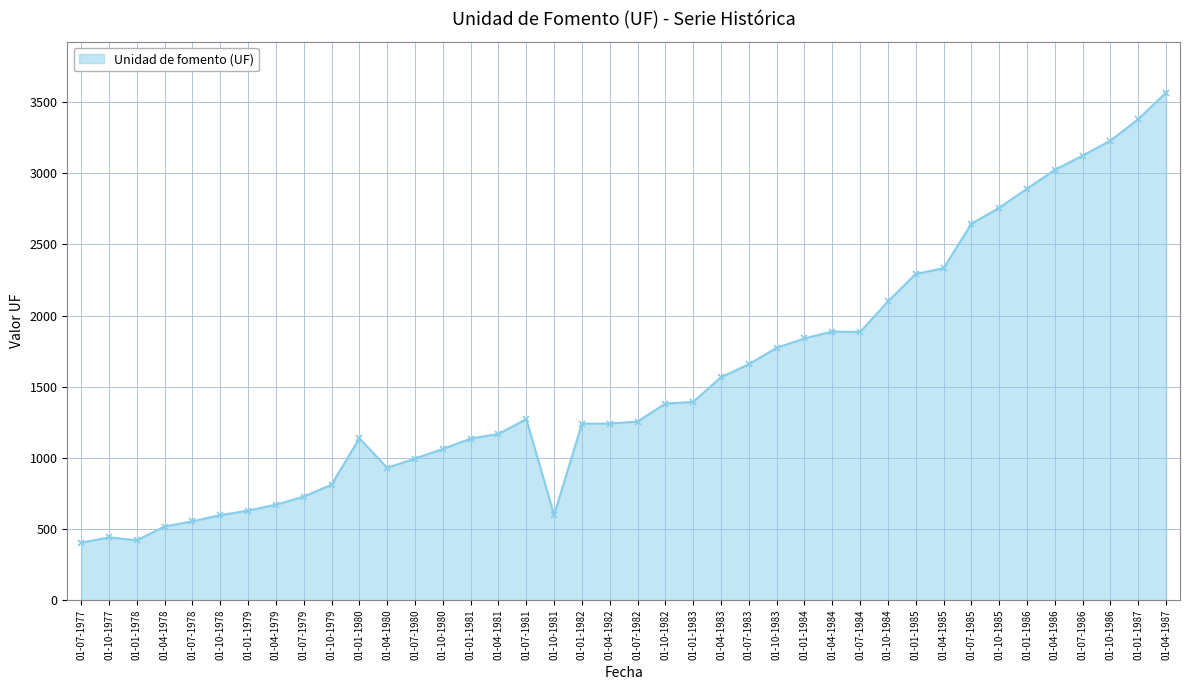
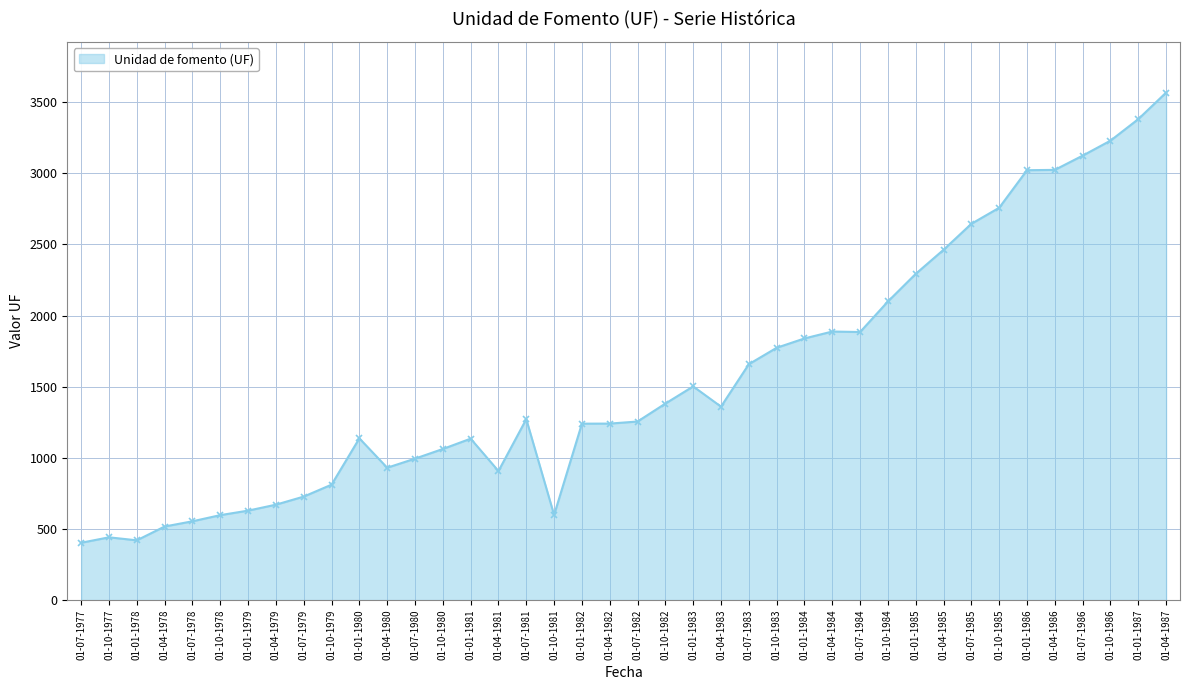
  {
    "01-07-1977": 400,
    "01-10-1977": 440,
    "01-01-1978": 420,
    "01-04-1978": 520,
    "01-07-1978": 550,
    "01-10-1978": 600,
    "01-01-1979": 630,
    "01-04-1979": 670,
    "01-07-1979": 730,
    "01-10-1979": 810,
    "01-01-1980": 1140,
    "01-04-1980": 930,
    "01-07-1980": 990,
    "01-10-1980": 1060,
    "01-01-1981": 1130,
-   "01-04-1981": 1170,
+   "01-04-1981": 910,
    "01-07-1981": 1270,
    "01-10-1981": 600,
    "01-01-1982": 1240,
    "01-04-1982": 1240,
    "01-07-1982": 1260,
    "01-10-1982": 1380,
-   "01-01-1983": 1390,
-   "01-04-1983": 1570,
+   "01-01-1983": 1500,
+   "01-04-1983": 1360,
    "01-07-1983": 1660,
    "01-10-1983": 1770,
    "01-01-1984": 1840,
    "01-04-1984": 1890,
    "01-07-1984": 1880,
    "01-10-1984": 2100,
    "01-01-1985": 2290,
-   "01-04-1985": 2330,
+   "01-04-1985": 2460,
    "01-07-1985": 2640,
    "01-10-1985": 2760,
-   "01-01-1986": 2890,
+   "01-01-1986": 3020,
    "01-04-1986": 3020,
    "01-07-1986": 3120,
    "01-10-1986": 3230,
    "01-01-1987": 3380,
    "01-04-1987": 3570
  }
